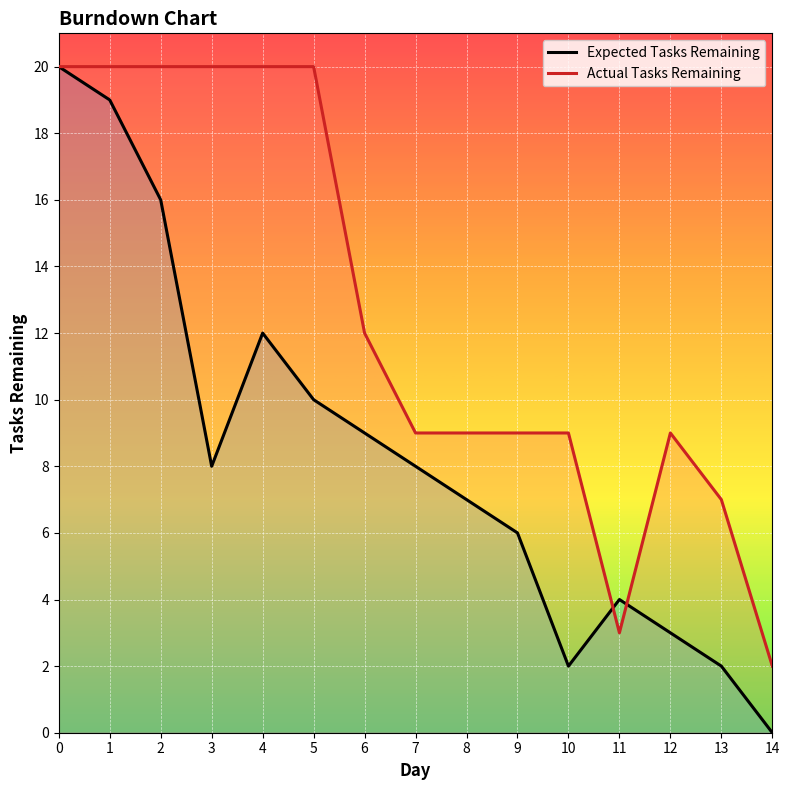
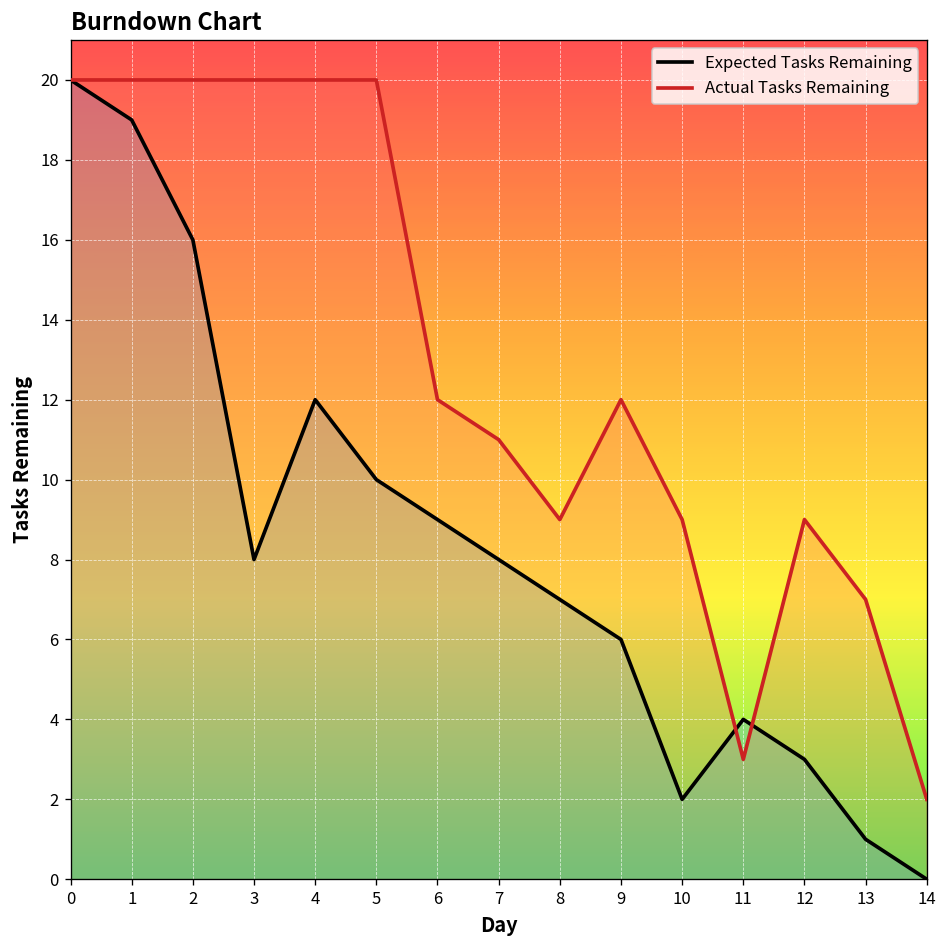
  {
    "Expected Tasks Remaining": {
      "1": 19,
      "2": 16,
      "3": 8,
      "4": 12,
      "5": 10,
      "6": 9,
      "7": 8,
      "8": 7,
      "9": 6,
      "10": 2,
      "11": 4,
      "12": 3,
-     "13": 2,
+     "13": 1,
      "14": 0
    },
    "Actual Tasks Remaining": {
      "1": 20,
      "2": 20,
      "3": 20,
      "4": 20,
      "5": 20,
      "6": 12,
-     "7": 9,
+     "7": 11,
      "8": 9,
-     "9": 9,
+     "9": 12,
      "10": 9,
      "11": 3,
      "12": 9,
      "13": 7,
      "14": 2
    }
  }
